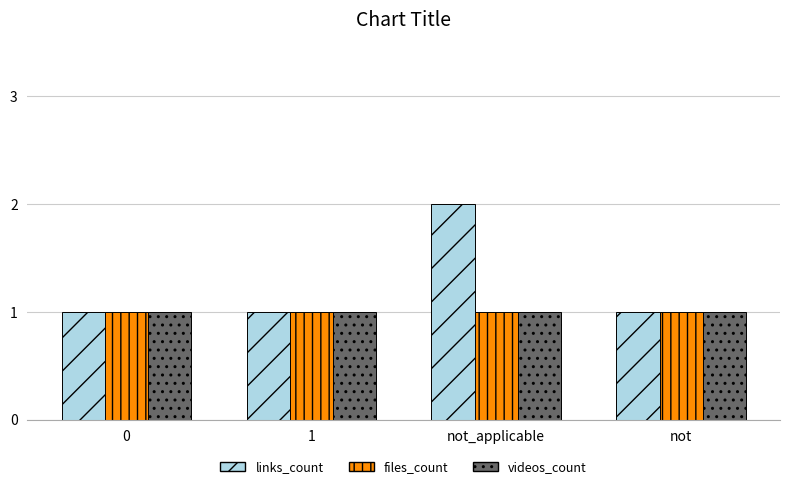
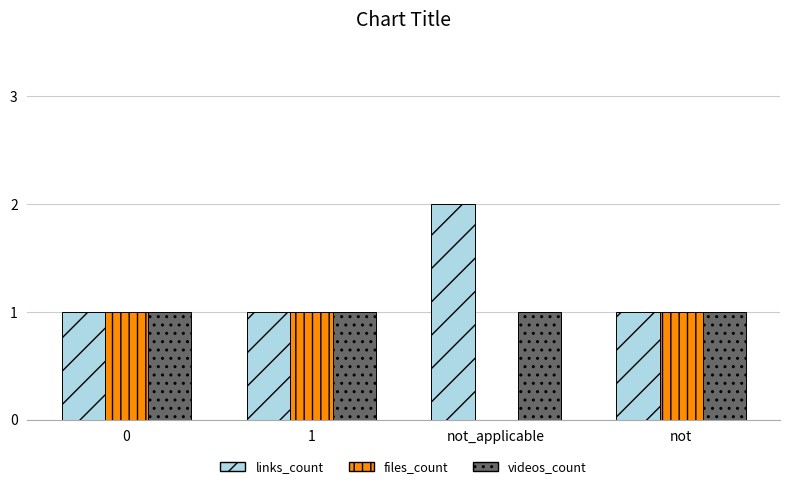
  {
    "links_count": {
      "0": 1,
      "1": 1,
      "not_applicable": 2,
      "not": 1
    },
    "files_count": {
      "0": 1,
      "1": 1,
-     "not_applicable": 1,
+     "not_applicable": 0,
      "not": 1
    },
    "videos_count": {
      "0": 1,
      "1": 1,
      "not_applicable": 1,
      "not": 1
    }
  }
